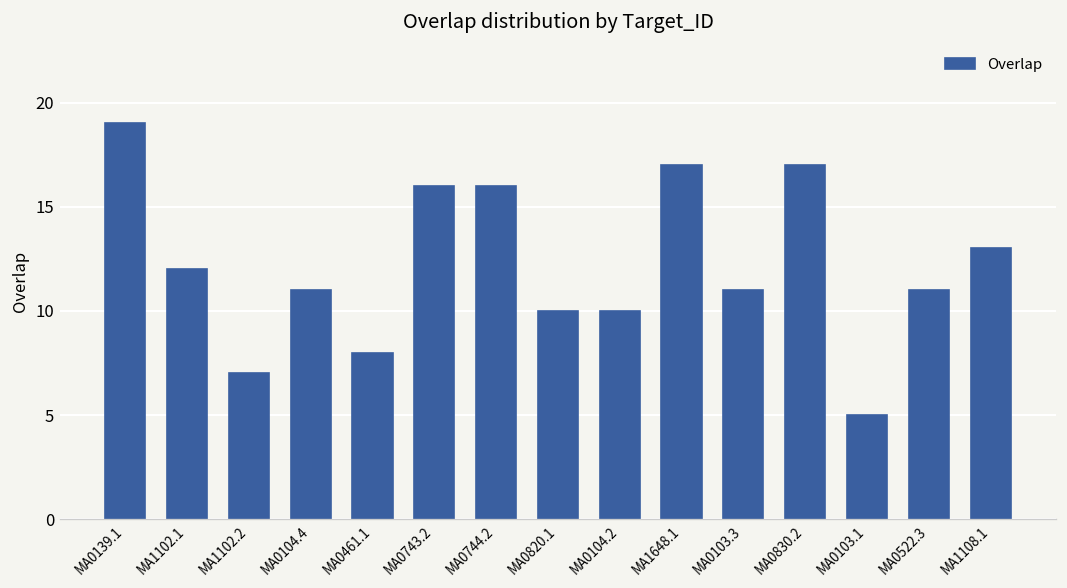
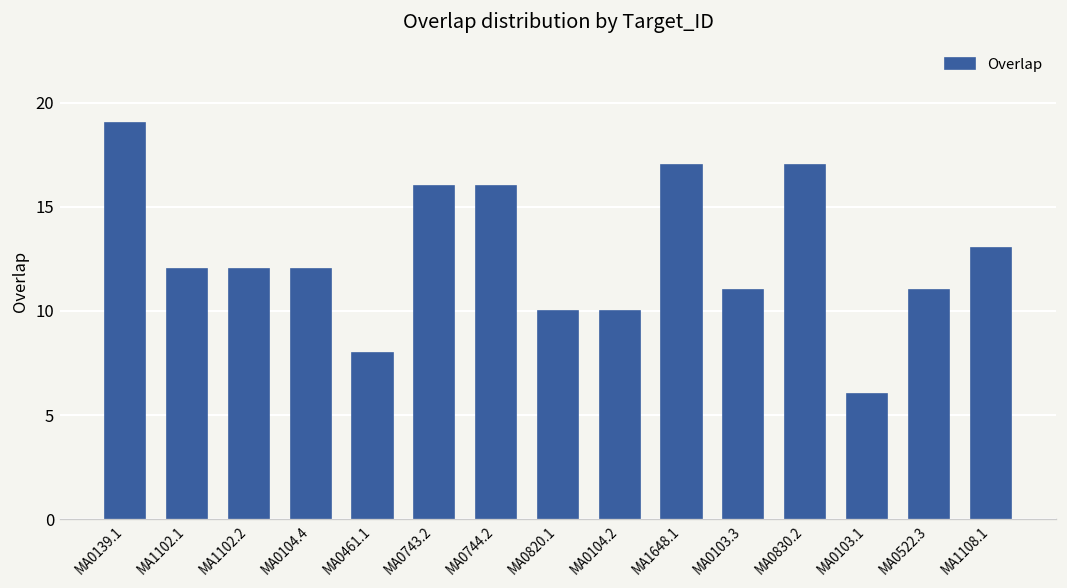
  {
    "MA0139.1": 19,
    "MA1102.1": 12,
-   "MA1102.2": 7,
-   "MA0104.4": 11,
+   "MA1102.2": 12,
+   "MA0104.4": 12,
    "MA0461.1": 8,
    "MA0743.2": 16,
    "MA0744.2": 16,
    "MA0820.1": 10,
    "MA0104.2": 10,
    "MA1648.1": 17,
    "MA0103.3": 11,
    "MA0830.2": 17,
-   "MA0103.1": 5,
+   "MA0103.1": 6,
    "MA0522.3": 11,
    "MA1108.1": 13
  }
